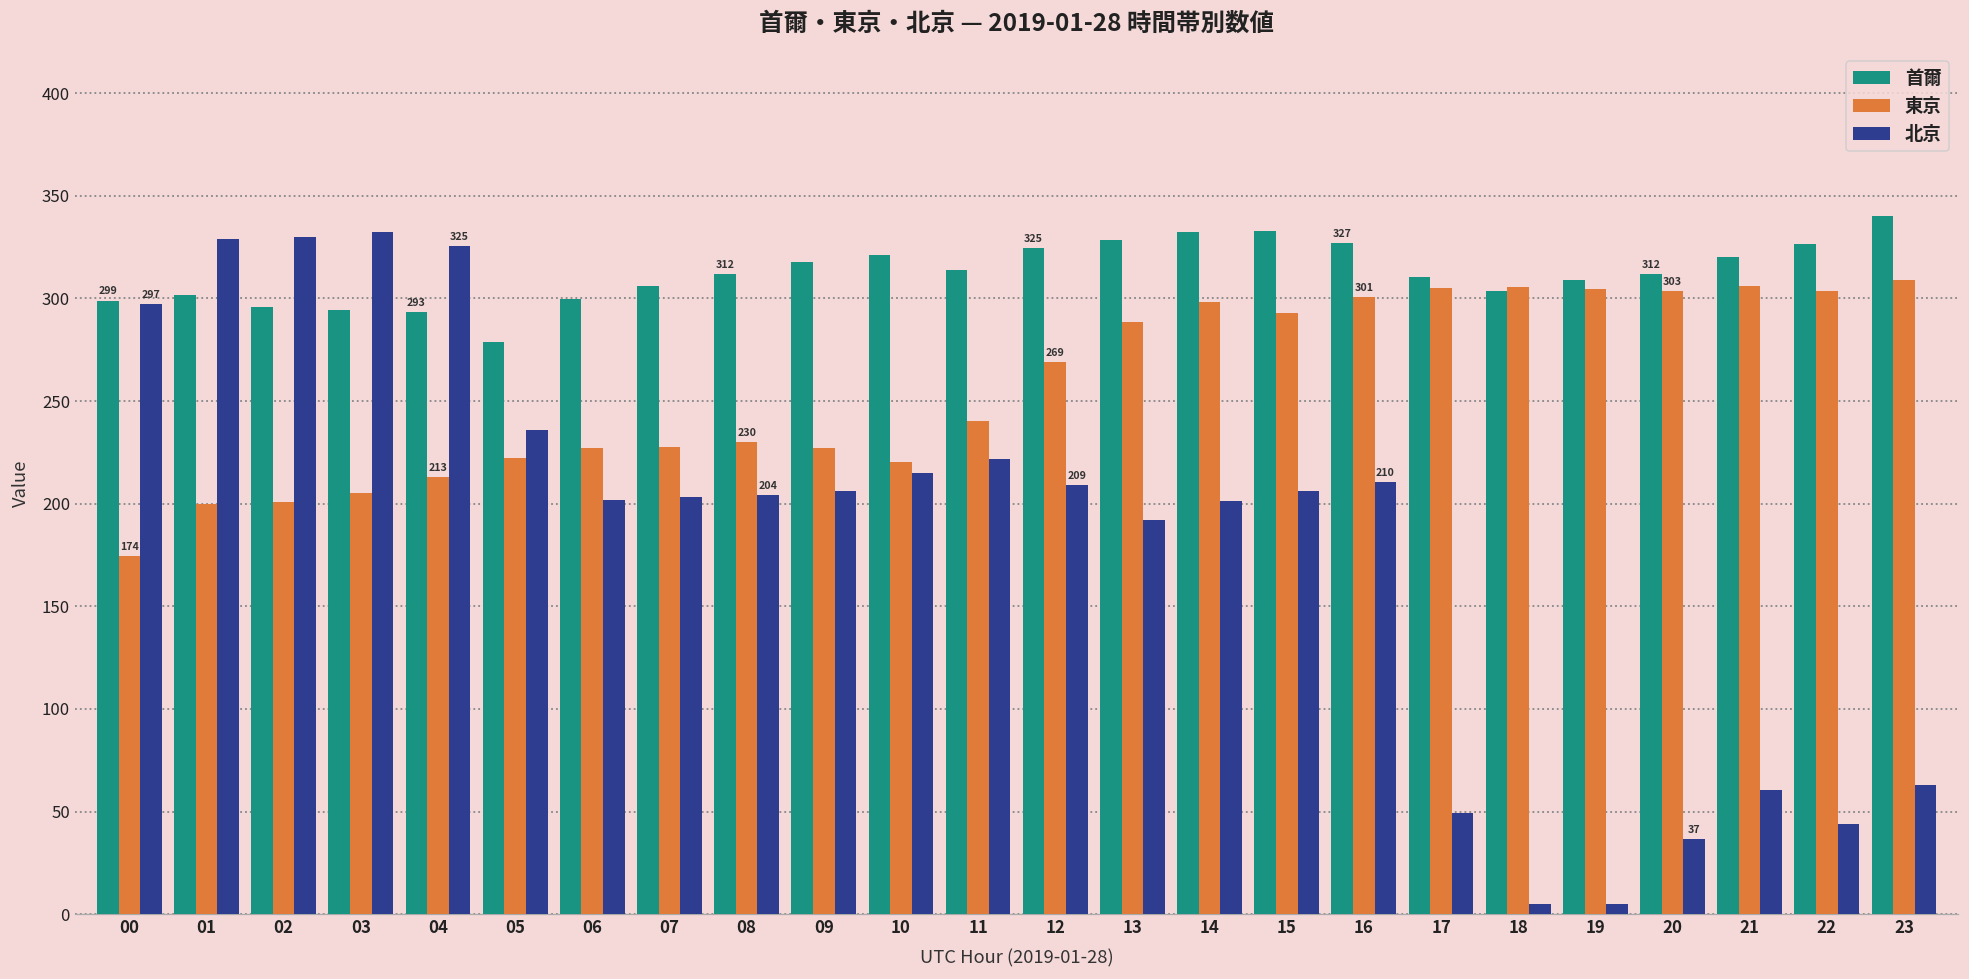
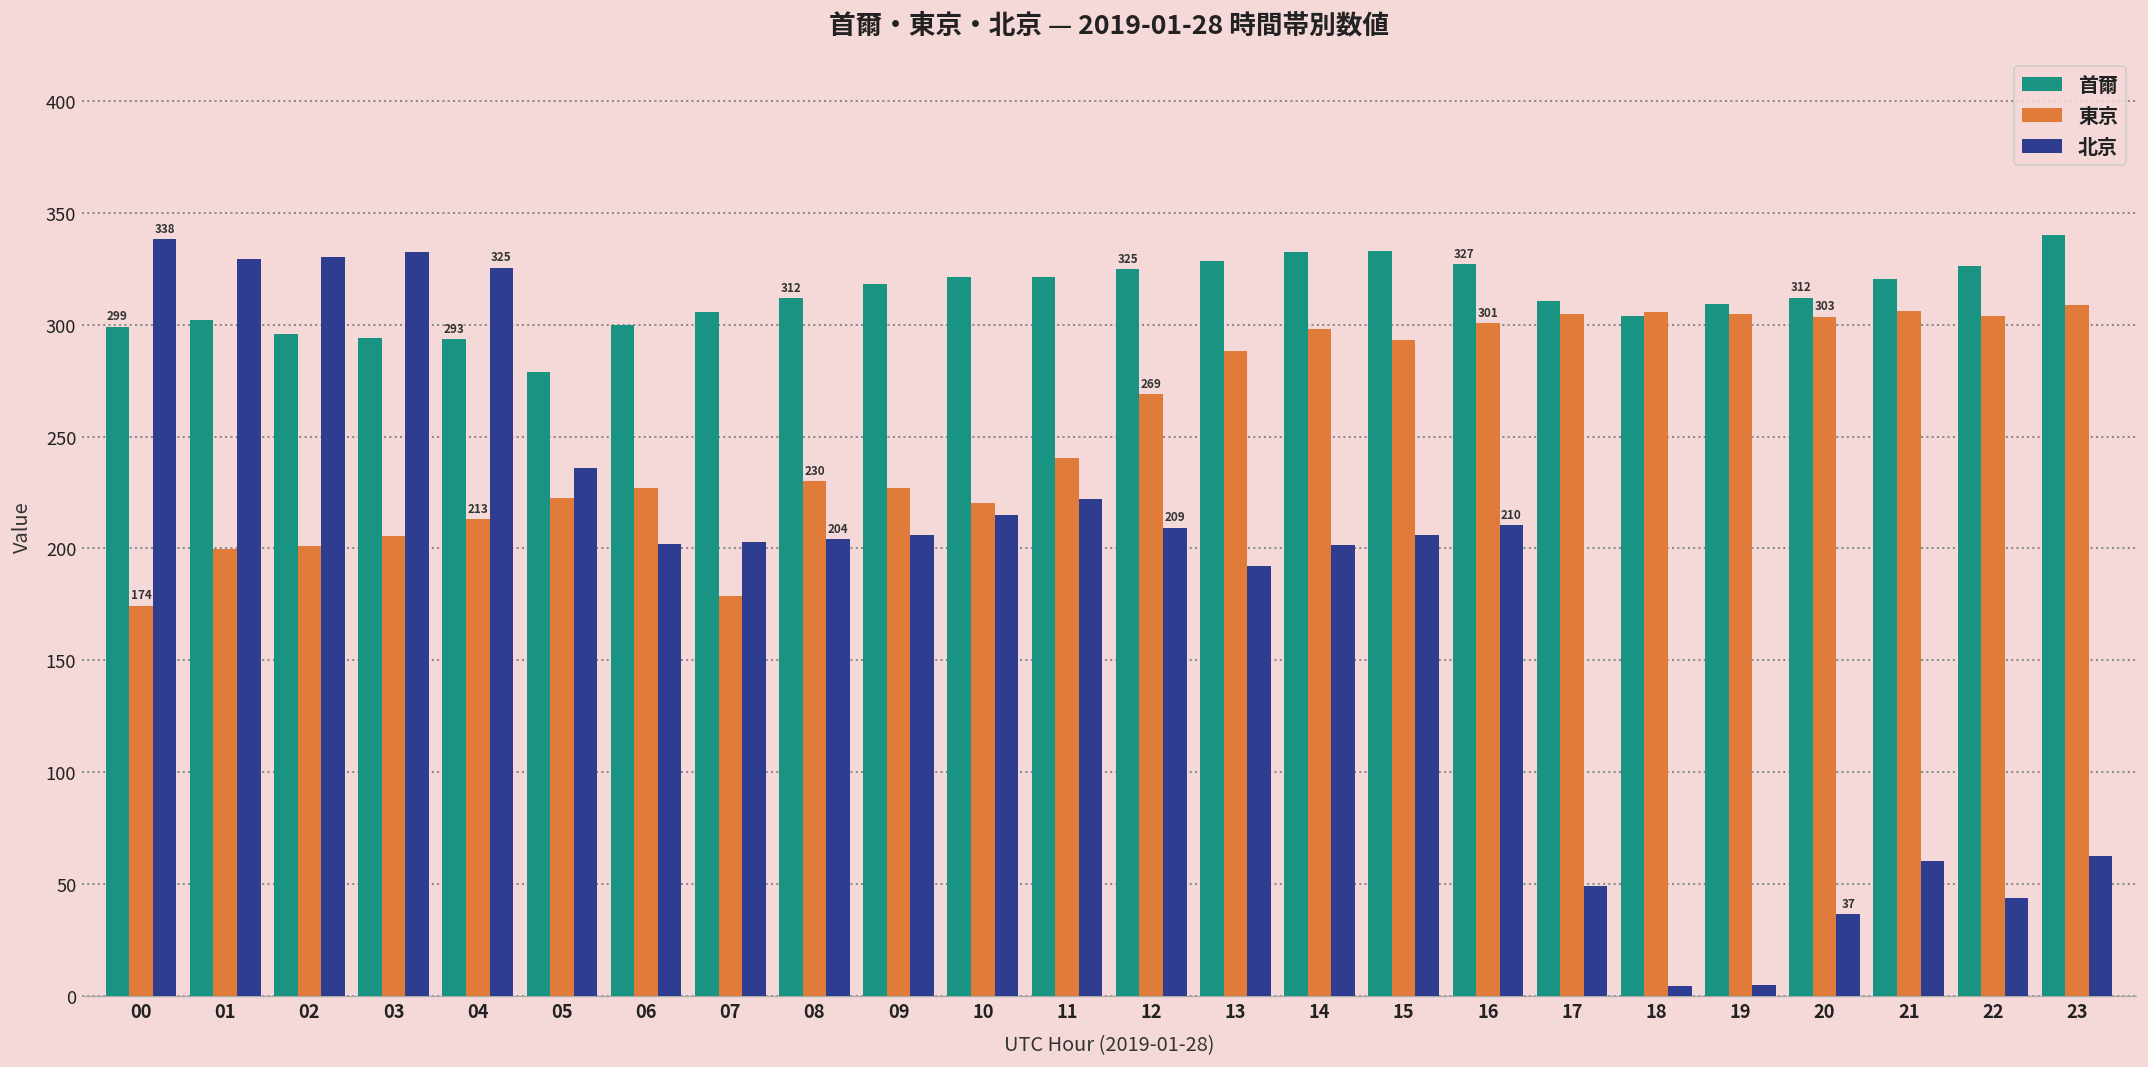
  {
    "首爾": {
      "01": 302,
      "02": 296,
      "03": 294,
      "05": 279,
      "06": 300,
      "07": 306,
      "09": 318,
      "10": 321,
-     "11": 314,
+     "11": 321,
      "13": 329,
      "14": 333,
      "15": 333,
      "17": 311,
      "18": 304,
      "19": 309,
      "21": 320,
      "22": 326,
      "23": 340
    },
    "東京": {
      "01": 200,
      "02": 201,
      "03": 205,
      "05": 222,
      "06": 227,
-     "07": 227,
+     "07": 179,
      "09": 227,
      "10": 220,
      "11": 240,
      "13": 288,
      "14": 298,
      "15": 293,
      "17": 305,
      "18": 306,
      "19": 305,
      "21": 306,
      "22": 304,
      "23": 309
    },
    "北京": {
-     "00": 297,
+     "00": 338,
      "04": 325,
      "08": 204,
      "12": 209,
      "16": 210,
      "20": 37
    }
  }
